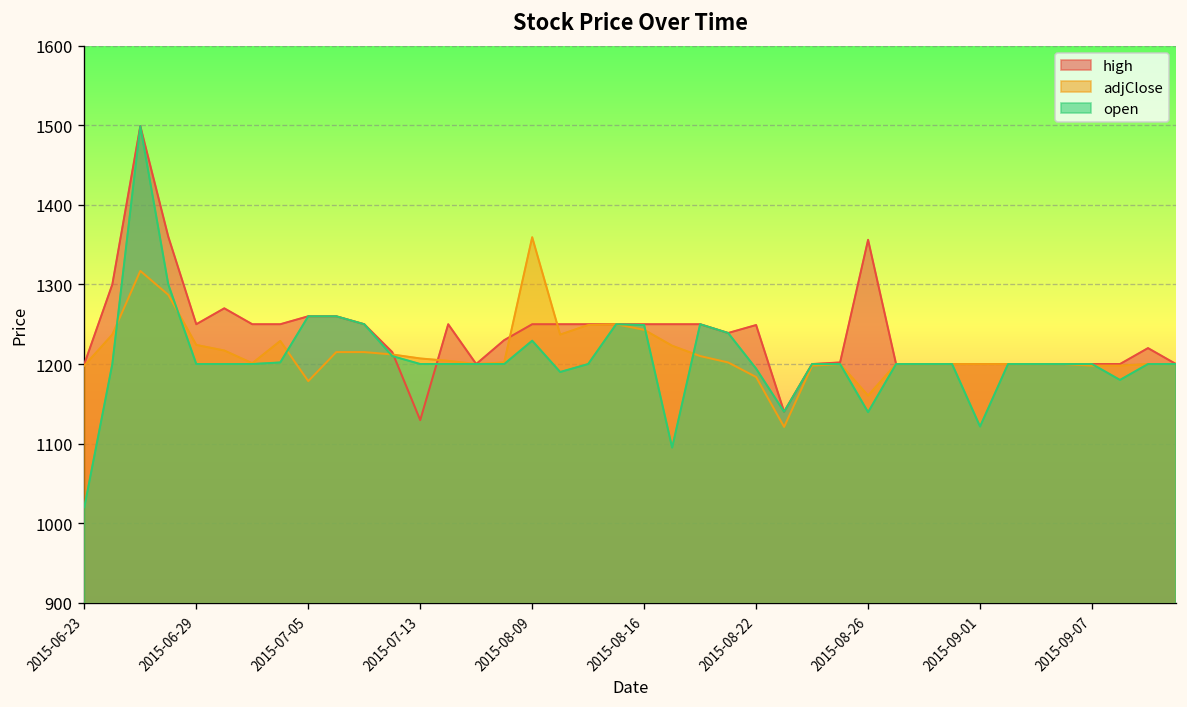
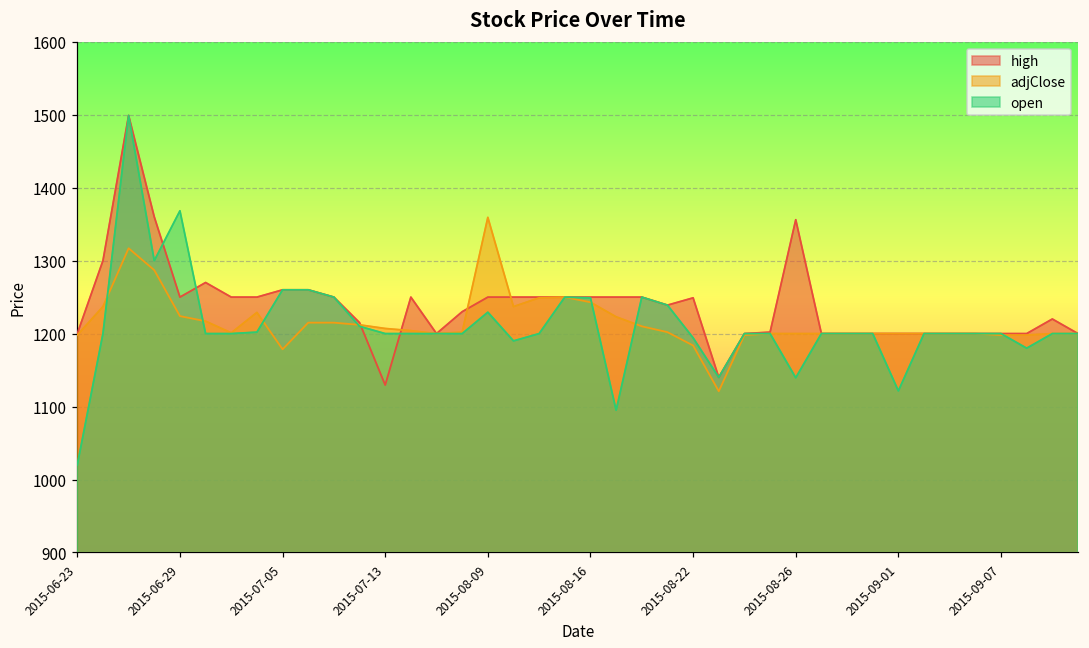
  {
    "high": {
      "2015-06-29": 1250,
      "2015-07-13": 1130,
      "2015-08-09": 1250,
      "2015-08-22": 1250,
      "2015-08-26": 1360
    },
    "adjClose": {
      "2015-06-29": 1220,
      "2015-07-05": 1180,
      "2015-07-13": 1210,
      "2015-08-09": 1360,
      "2015-08-16": 1240,
      "2015-08-22": 1180,
-     "2015-08-26": 1160
+     "2015-08-26": 1200
    },
    "open": {
      "2015-06-23": 1020,
-     "2015-06-29": 1200,
+     "2015-06-29": 1370,
      "2015-07-13": 1200,
      "2015-08-09": 1230,
      "2015-08-22": 1190,
      "2015-08-26": 1140,
      "2015-09-01": 1120
    }
  }
